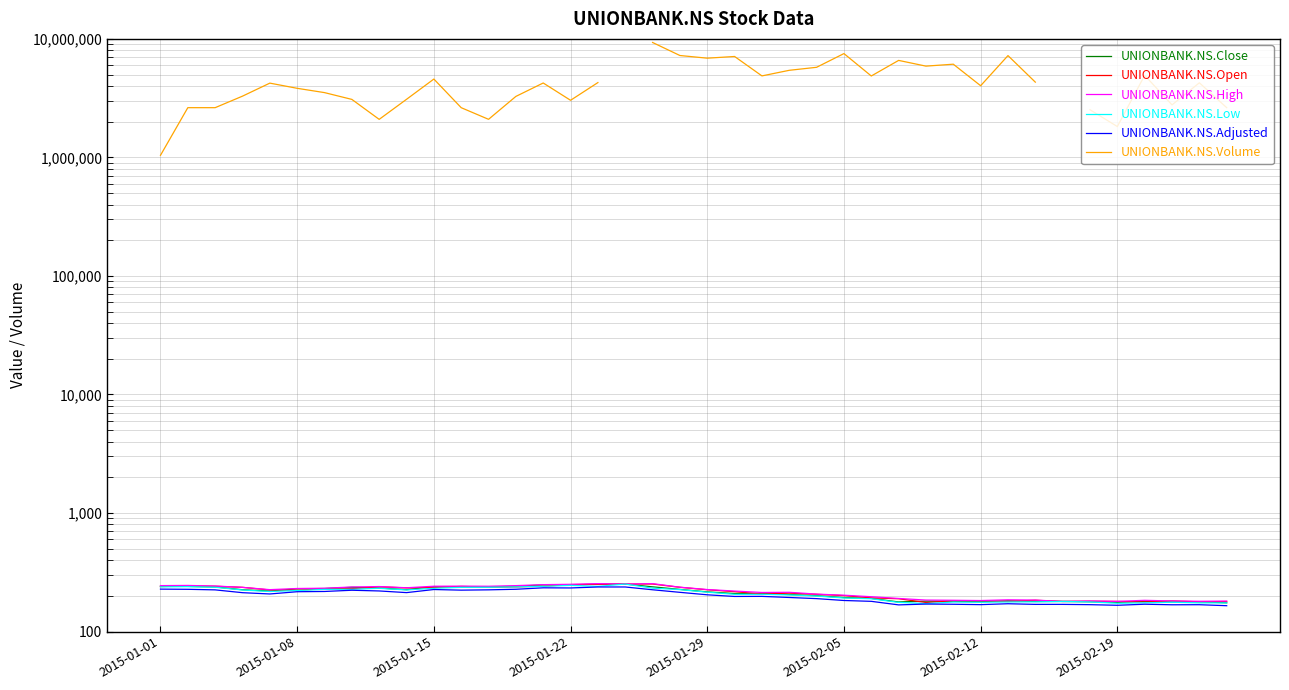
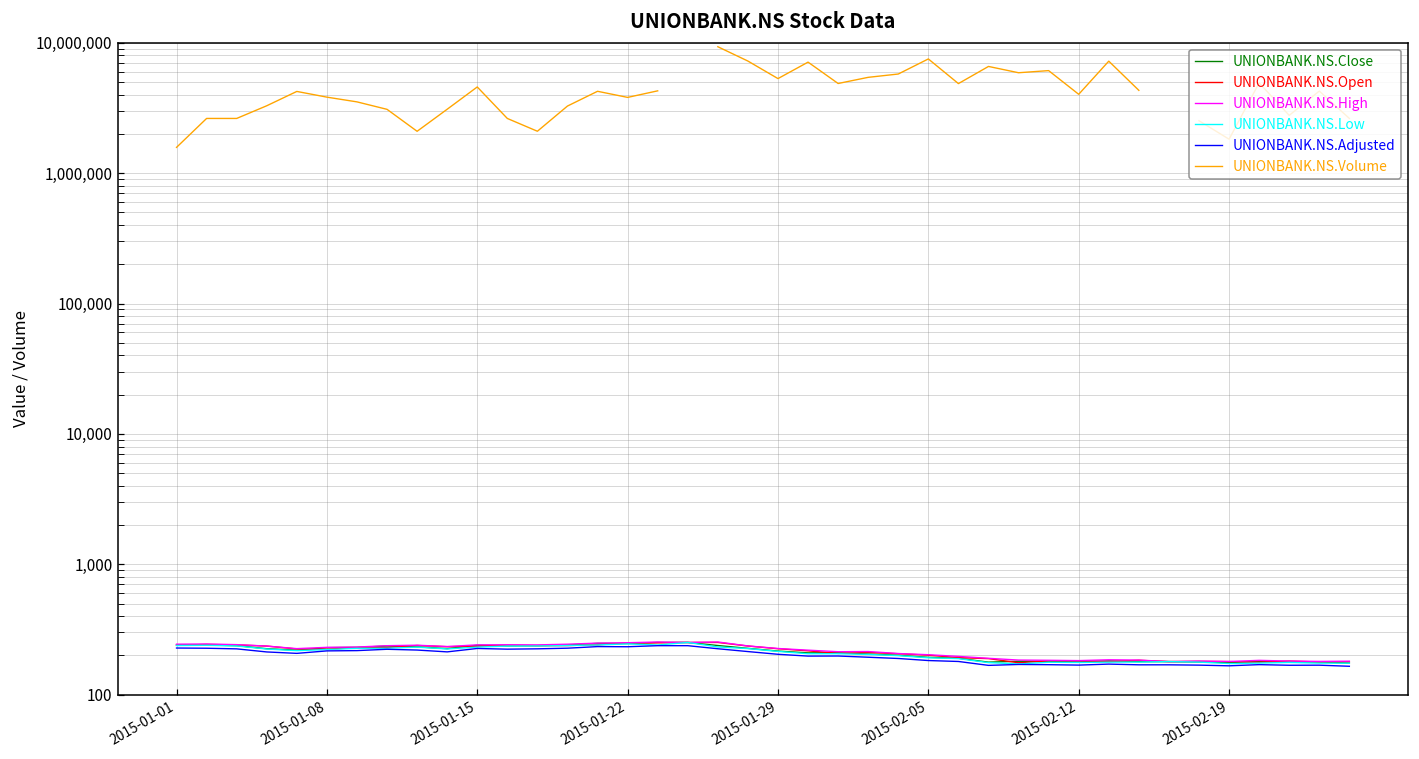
  {
    "UNIONBANK.NS.Adjusted": {
      "2015-01-22": "230",
      "2015-01-29": "200"
    },
    "UNIONBANK.NS.Volume": {
-     "2015-01-01": "1,000,000",
+     "2015-01-01": "1,600,000",
      "2015-01-08": "3,800,000",
      "2015-01-15": "4,600,000",
-     "2015-01-22": "3,000,000",
-     "2015-01-29": "7,000,000",
+     "2015-01-22": "3,800,000",
+     "2015-01-29": "5,000,000",
      "2015-02-05": "8,000,000",
      "2015-02-12": "4,000,000"
    }
  }
